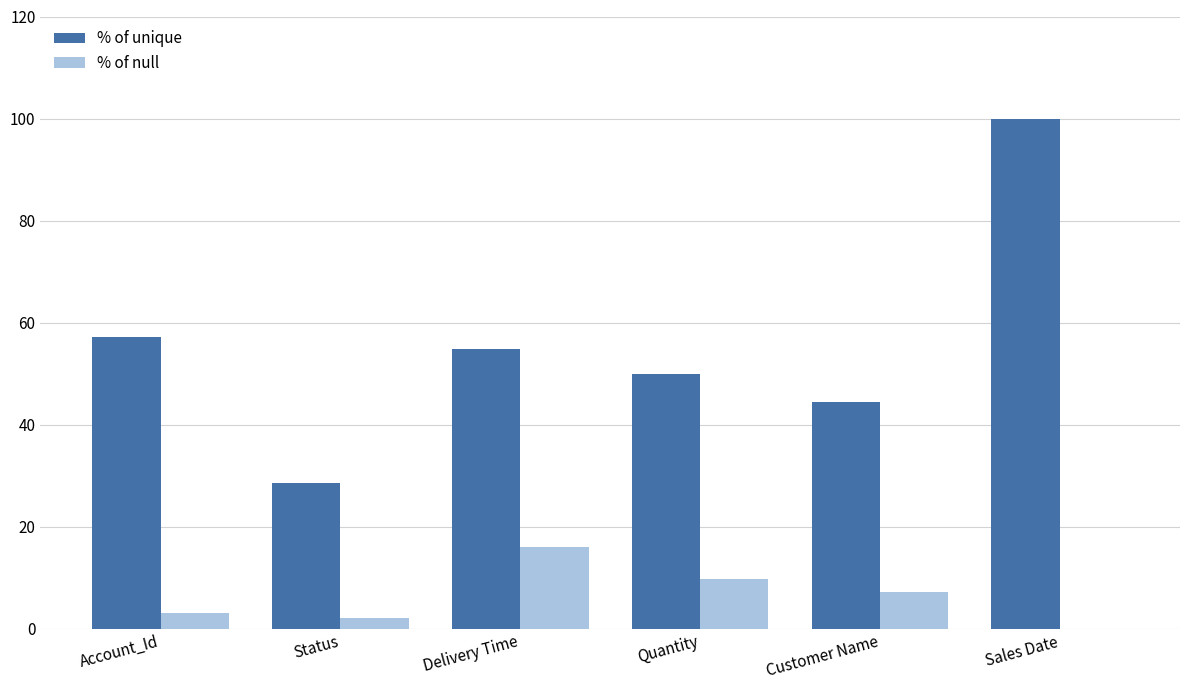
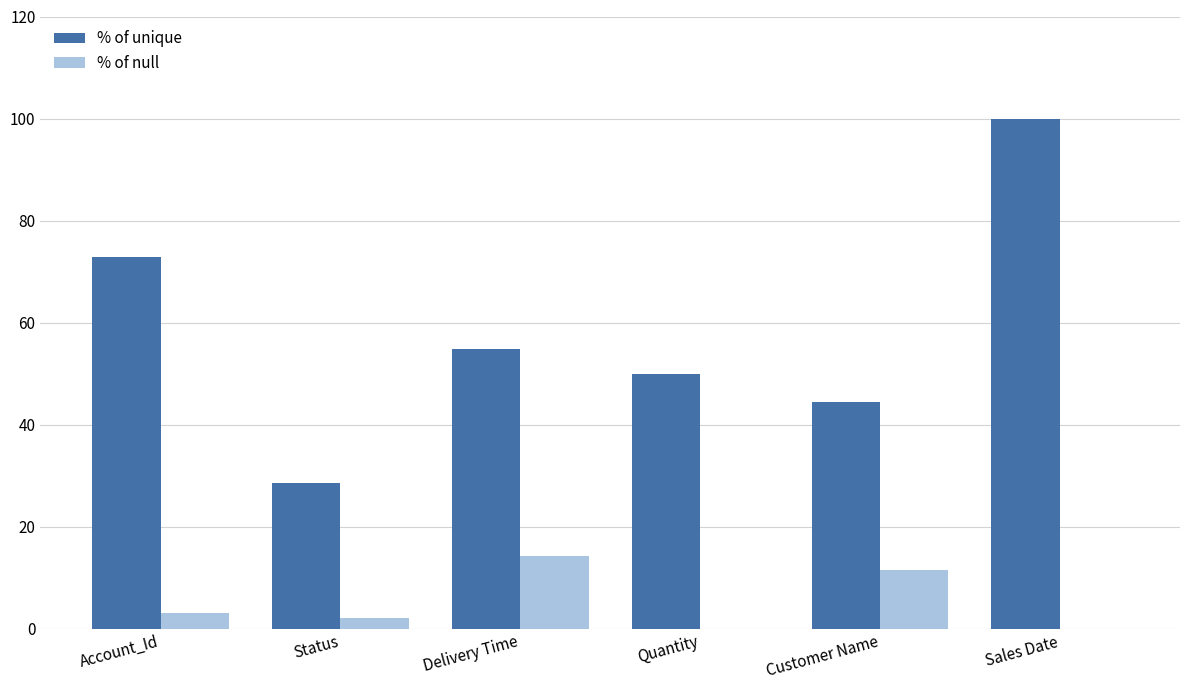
  {
    "% of unique": {
-     "Account_Id": 57,
+     "Account_Id": 73,
      "Status": 29,
      "Delivery Time": 55,
      "Quantity": 50,
      "Customer Name": 44,
      "Sales Date": 100
    },
    "% of null": {
      "Account_Id": 3,
      "Status": 2,
-     "Delivery Time": 16,
-     "Quantity": 10,
-     "Customer Name": 7,
+     "Delivery Time": 14,
+     "Quantity": 0,
+     "Customer Name": 11,
      "Sales Date": 0
    }
  }
